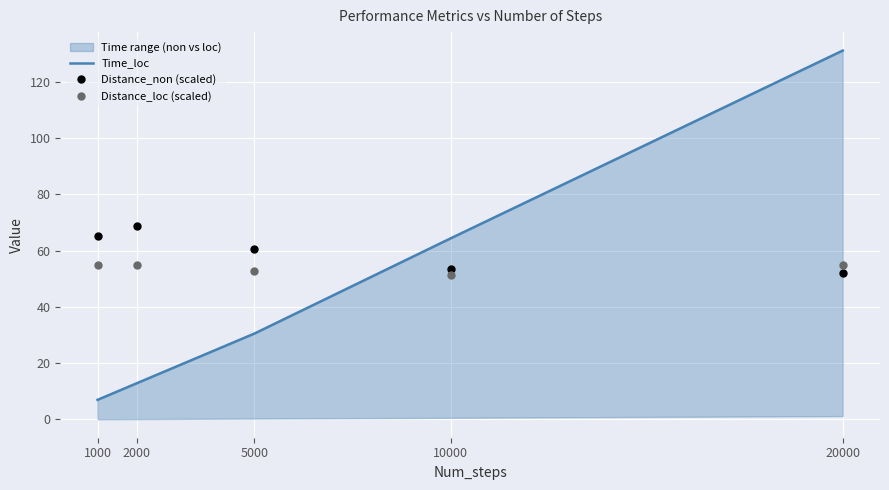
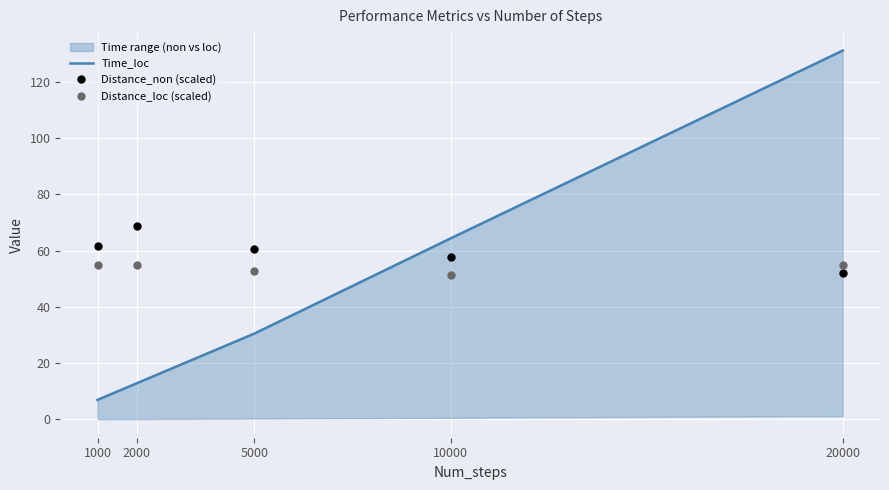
  {
    "Time range (non vs loc)": {
      "1000": 7,
      "2000": 13,
      "5000": 31,
      "10000": 64,
      "20000": 131
    },
    "Distance_non (scaled)": {
-     "1000": 65,
+     "1000": 62,
      "2000": 69,
      "5000": 60,
-     "10000": 53,
+     "10000": 58,
      "20000": 52
    },
    "Distance_loc (scaled)": {
      "1000": 55,
      "2000": 55,
      "5000": 53,
      "10000": 51,
      "20000": 55
    }
  }
